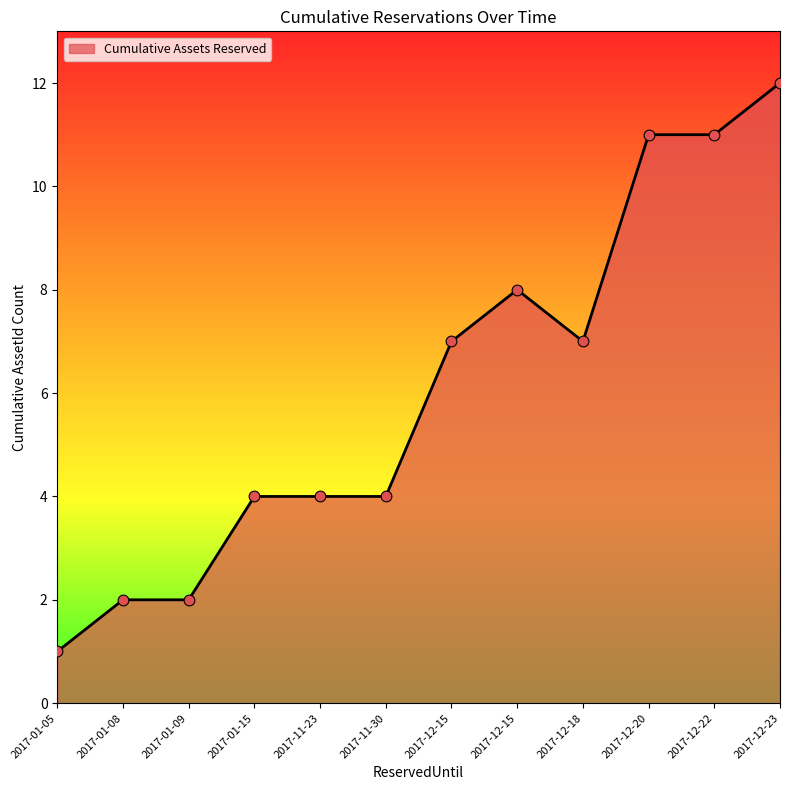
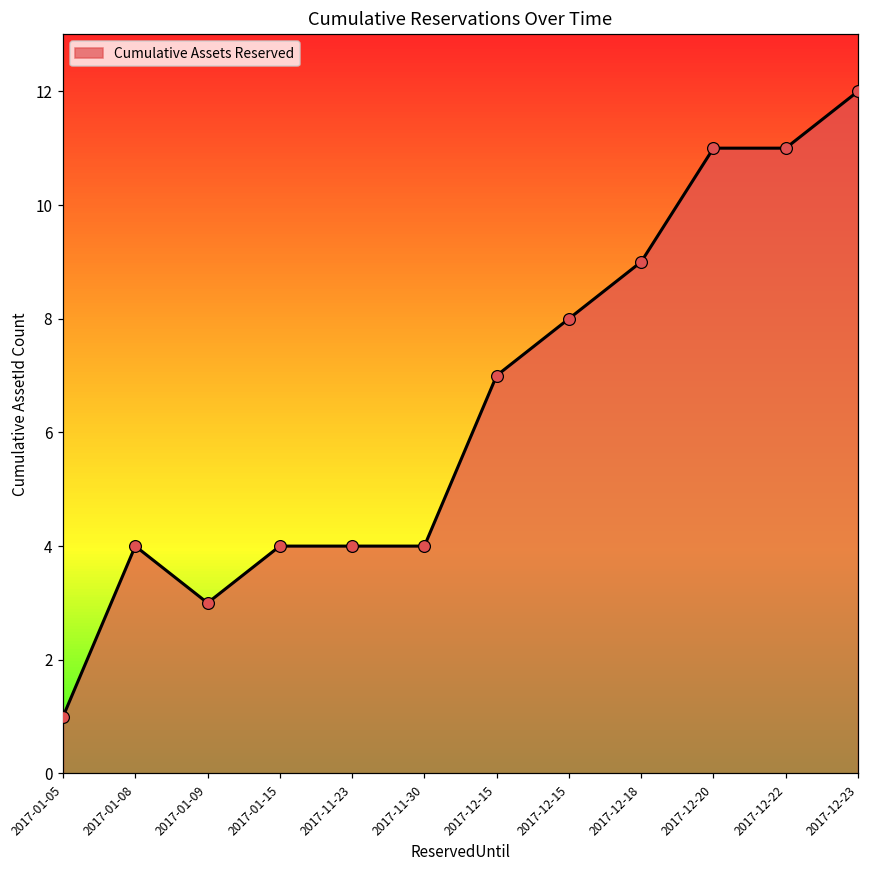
  {
    "2017-01-05": 1,
-   "2017-01-08": 2,
-   "2017-01-09": 2,
+   "2017-01-08": 4,
+   "2017-01-09": 3,
    "2017-01-15": 4,
    "2017-11-23": 4,
    "2017-11-30": 4,
-   "2017-12-18": 7,
+   "2017-12-18": 9,
    "2017-12-20": 11,
    "2017-12-22": 11,
    "2017-12-23": 12
  }
